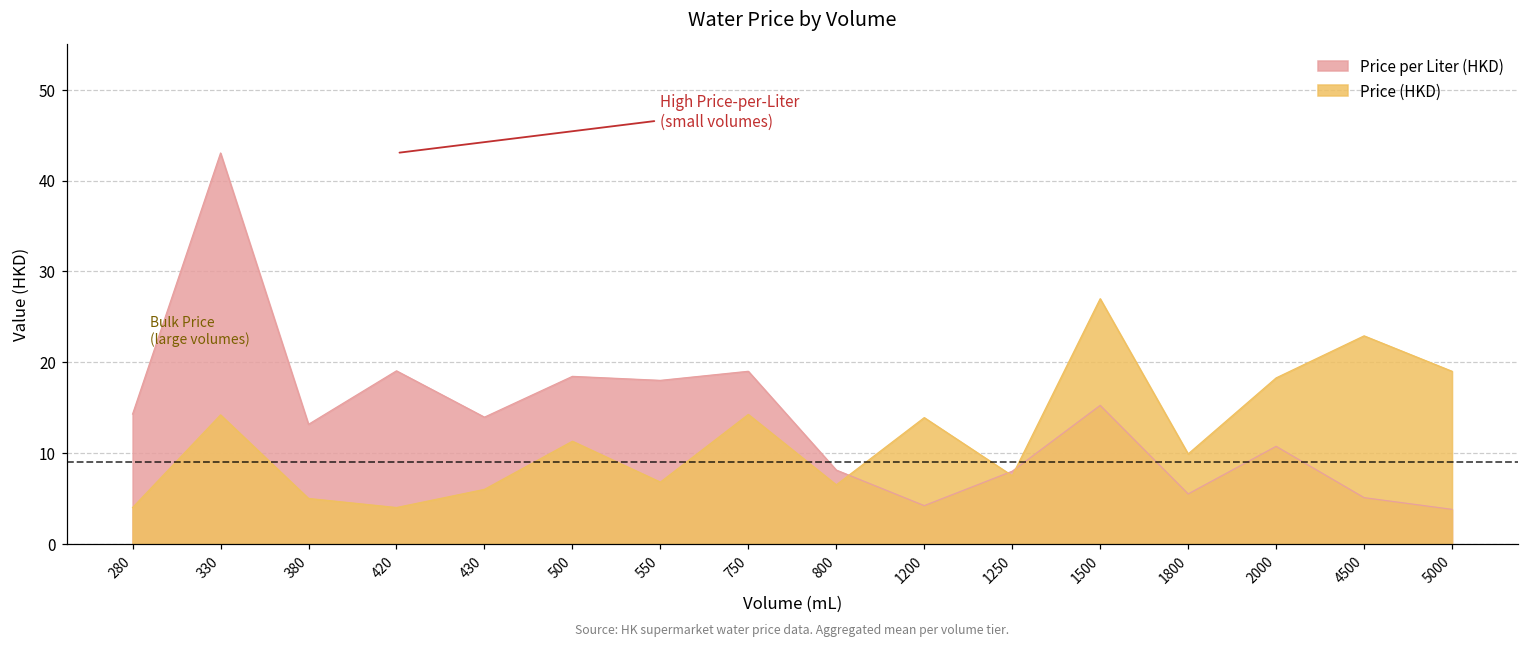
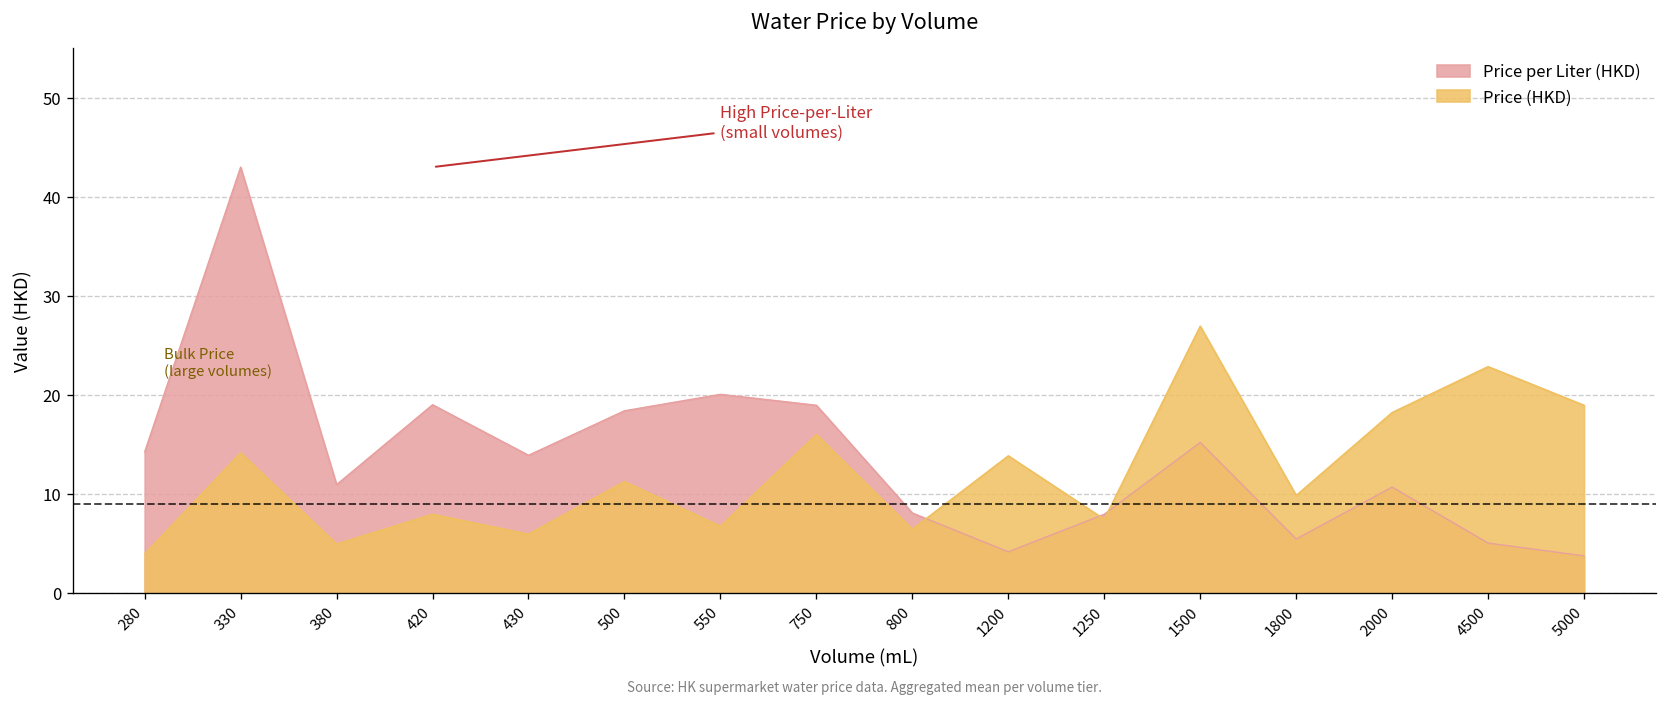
  {
    "Price per Liter (HKD)": {
      "280": 14,
      "330": 43,
-     "380": 13,
+     "380": 11,
      "420": 19,
      "430": 14,
      "500": 18,
-     "550": 18,
+     "550": 20,
      "750": 19,
      "800": 8,
      "1200": 4,
      "1250": 8,
      "1500": 15,
      "1800": 6,
      "2000": 11,
      "4500": 5,
      "5000": 4
    },
    "Price (HKD)": {
      "280": 4,
      "330": 14,
      "380": 5,
-     "420": 4,
+     "420": 8,
      "430": 6,
      "500": 11,
      "550": 7,
-     "750": 14,
+     "750": 16,
      "800": 7,
      "1200": 14,
      "1250": 8,
      "1500": 27,
      "1800": 10,
      "2000": 18,
      "4500": 23,
      "5000": 19
    }
  }
